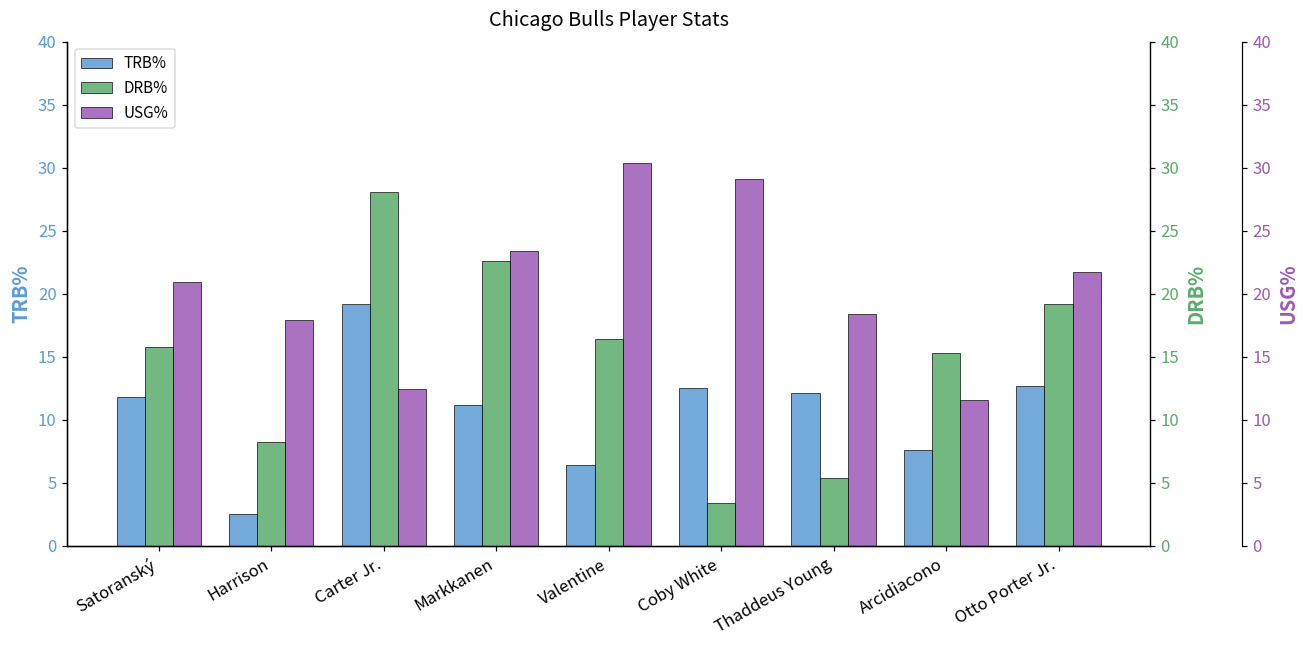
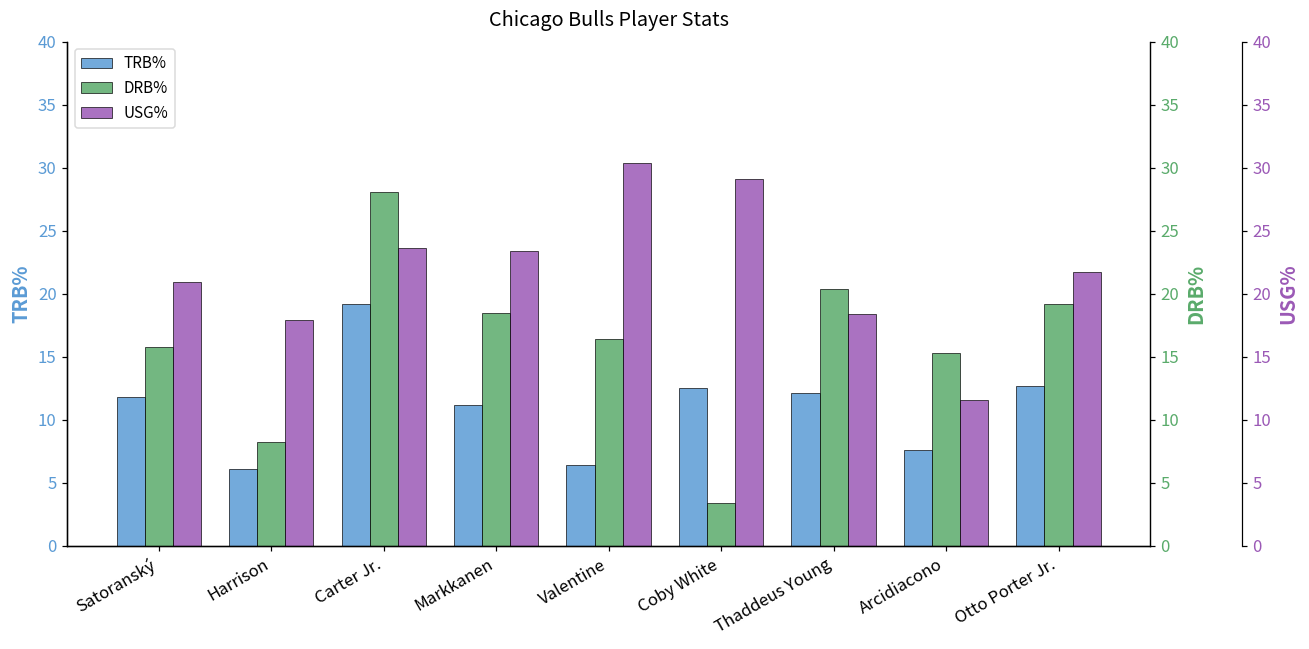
  {
    "TRB%": {
      "Satoranský": 11.8,
-     "Harrison": 2.5,
+     "Harrison": 6.1,
      "Carter Jr.": 19.2,
      "Markkanen": 11.2,
      "Valentine": 6.4,
      "Coby White": 12.5,
      "Thaddeus Young": 12.1,
      "Arcidiacono": 7.6,
      "Otto Porter Jr.": 12.7
    },
    "DRB%": {
      "Satoranský": 15.8,
      "Harrison": 8.2,
      "Carter Jr.": 28.1,
-     "Markkanen": 22.6,
+     "Markkanen": 18.5,
      "Valentine": 16.4,
      "Coby White": 3.4,
-     "Thaddeus Young": 5.4,
+     "Thaddeus Young": 20.4,
      "Arcidiacono": 15.3,
      "Otto Porter Jr.": 19.2
    },
    "USG%": {
      "Satoranský": 20.9,
      "Harrison": 17.9,
-     "Carter Jr.": 12.4,
+     "Carter Jr.": 23.6,
      "Markkanen": 23.4,
      "Valentine": 30.4,
      "Coby White": 29.1,
      "Thaddeus Young": 18.4,
      "Arcidiacono": 11.6,
      "Otto Porter Jr.": 21.7
    }
  }
